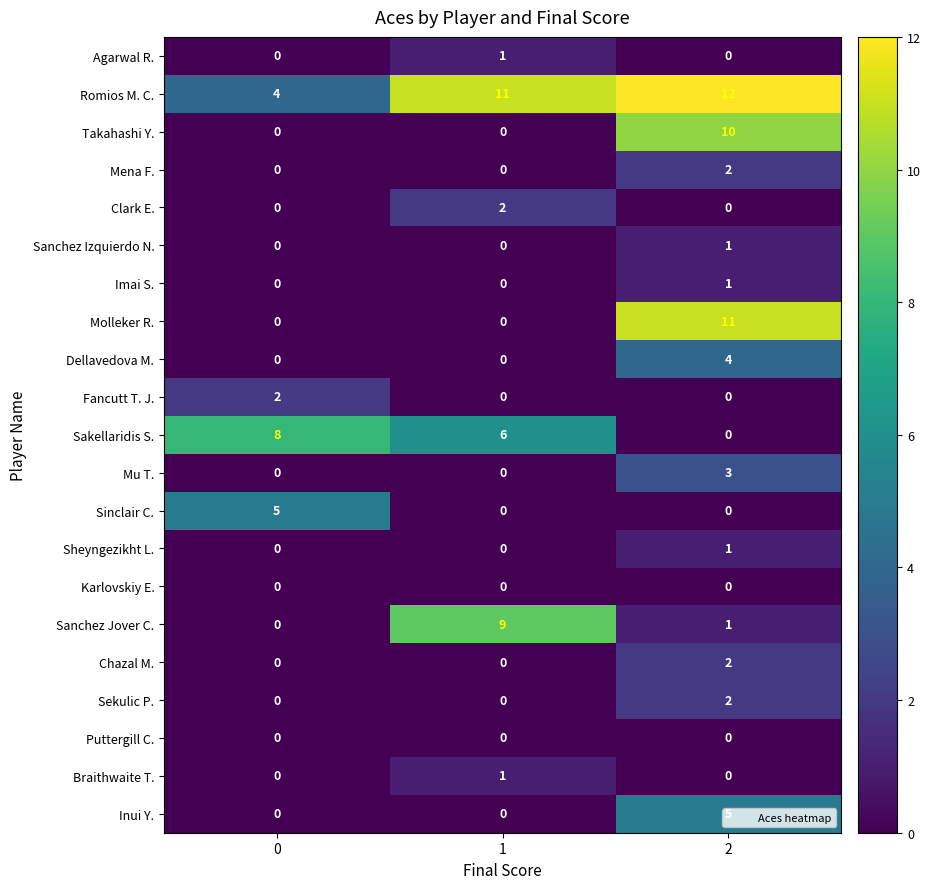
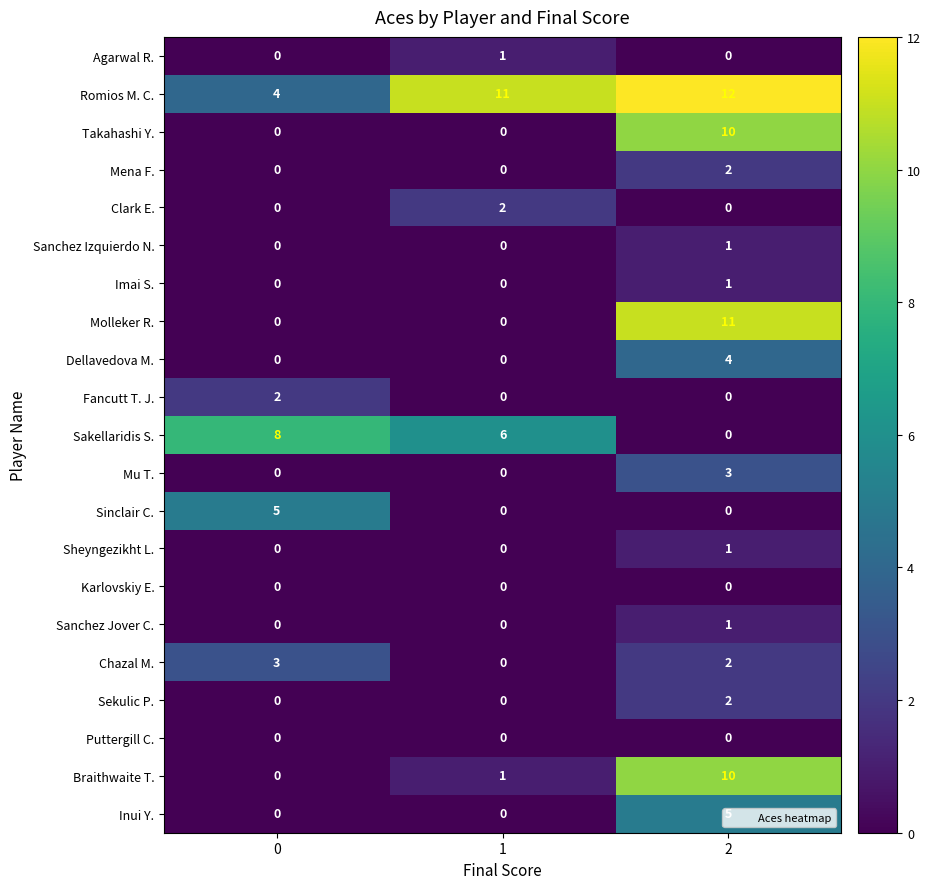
  {
    "Agarwal R.": {
      "0": 0,
      "1": 1,
      "2": 0
    },
    "Romios M. C.": {
      "0": 4,
      "1": 11
    },
    "Takahashi Y.": {
      "0": 0,
      "1": 0,
      "2": 10
    },
    "Mena F.": {
      "0": 0,
      "1": 0,
      "2": 2
    },
    "Clark E.": {
      "0": 0,
      "1": 2,
      "2": 0
    },
    "Sanchez Izquierdo N.": {
      "0": 0,
      "1": 0,
      "2": 1
    },
    "Imai S.": {
      "0": 0,
      "1": 0,
      "2": 1
    },
    "Molleker R.": {
      "0": 0,
      "1": 0,
      "2": 11
    },
    "Dellavedova M.": {
      "0": 0,
      "1": 0,
      "2": 4
    },
    "Fancutt T. J.": {
      "0": 2,
      "1": 0,
      "2": 0
    },
    "Sakellaridis S.": {
      "0": 8,
      "1": 6,
      "2": 0
    },
    "Mu T.": {
      "0": 0,
      "1": 0,
      "2": 3
    },
    "Sinclair C.": {
      "0": 5,
      "1": 0,
      "2": 0
    },
    "Sheyngezikht L.": {
      "0": 0,
      "1": 0,
      "2": 1
    },
    "Karlovskiy E.": {
      "0": 0,
      "1": 0,
      "2": 0
    },
    "Sanchez Jover C.": {
      "0": 0,
-     "1": 9,
+     "1": 0,
      "2": 1
    },
    "Chazal M.": {
-     "0": 0,
+     "0": 3,
      "1": 0,
      "2": 2
    },
    "Sekulic P.": {
      "0": 0,
      "1": 0,
      "2": 2
    },
    "Puttergill C.": {
      "0": 0,
      "1": 0,
      "2": 0
    },
    "Braithwaite T.": {
      "0": 0,
      "1": 1,
-     "2": 0
+     "2": 10
    },
    "Inui Y.": {
      "0": 0,
      "1": 0
    }
  }
